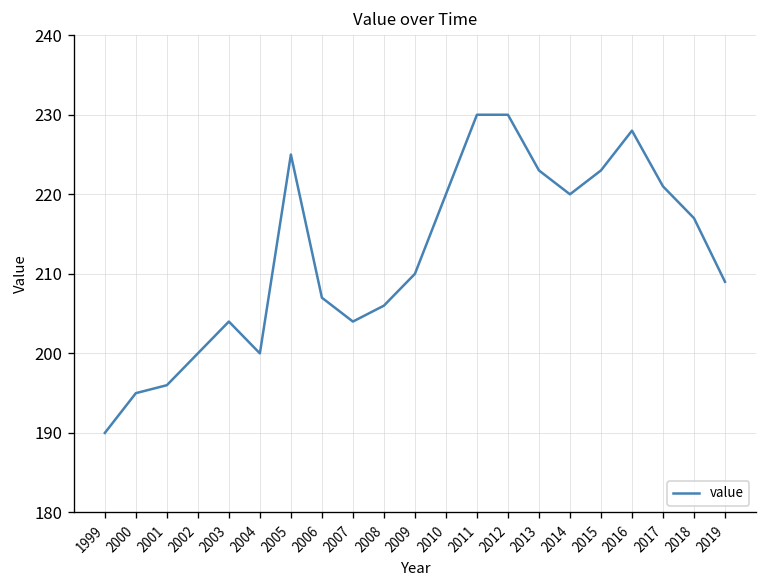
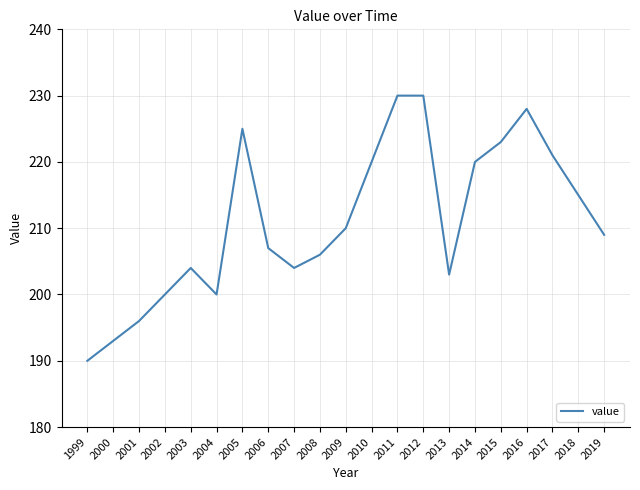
  {
    "1999": 190,
-   "2000": 195,
+   "2000": 193,
    "2001": 196,
    "2002": 200,
    "2003": 204,
    "2004": 200,
    "2005": 225,
    "2006": 207,
    "2007": 204,
    "2008": 206,
    "2009": 210,
    "2010": 220,
    "2011": 230,
    "2012": 230,
-   "2013": 223,
+   "2013": 203,
    "2014": 220,
    "2015": 223,
    "2016": 228,
    "2017": 221,
-   "2018": 217,
+   "2018": 215,
    "2019": 209
  }
